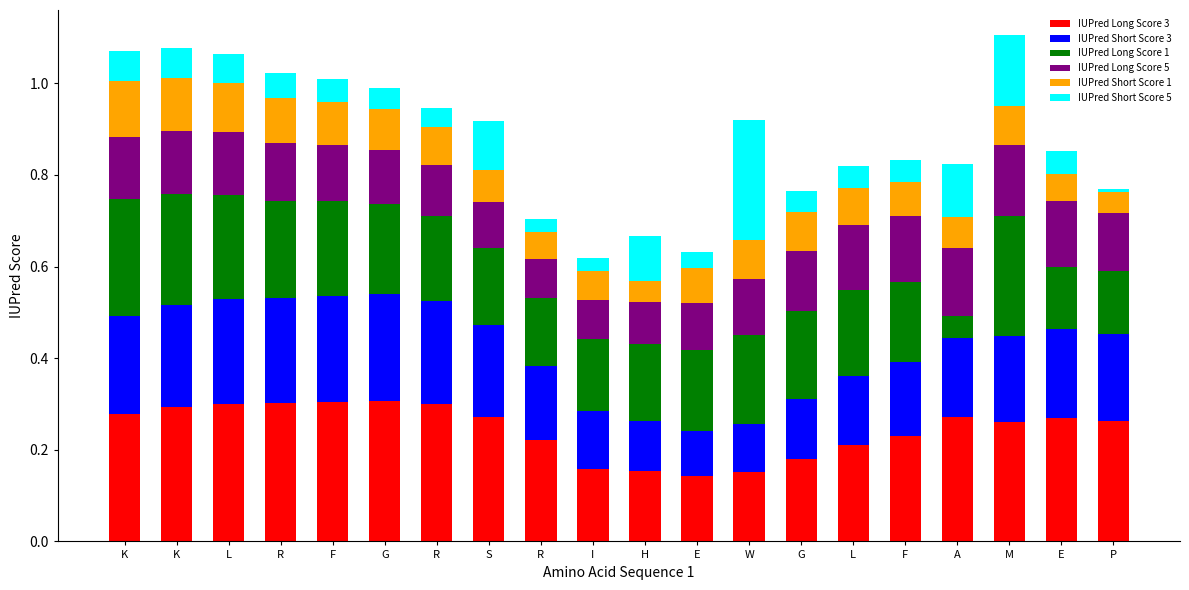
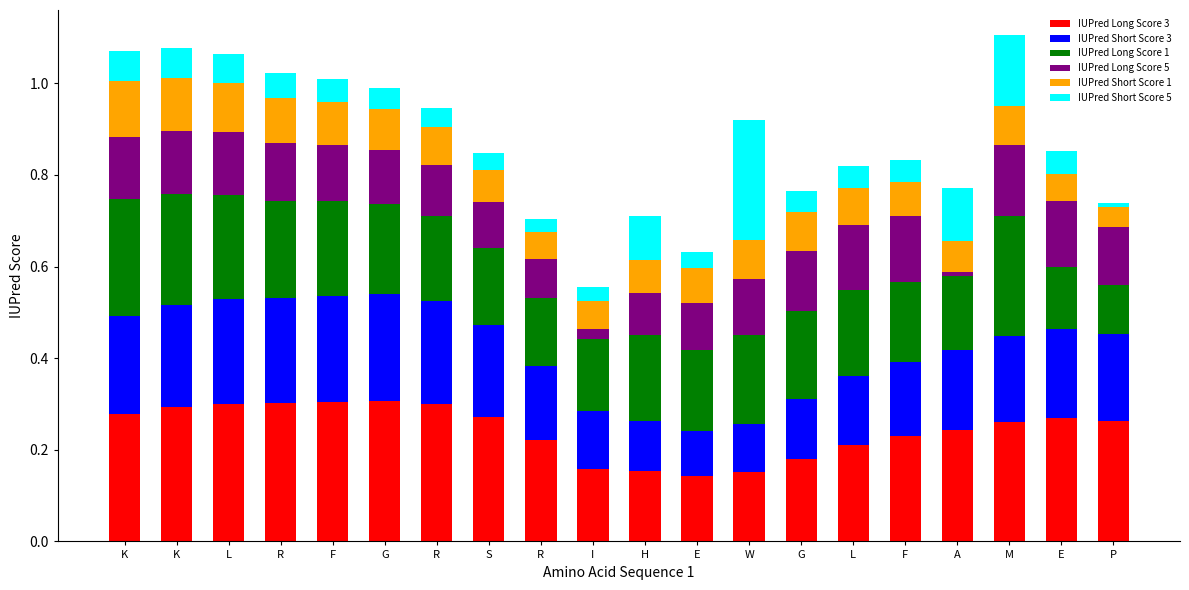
  {
    "IUPred Long Score 3": {
      "S": 0.27,
      "I": 0.16,
      "H": 0.15,
      "W": 0.15,
-     "A": 0.27,
+     "A": 0.24,
      "M": 0.26,
      "P": 0.26
    },
    "IUPred Short Score 3": {
      "S": 0.20,
      "I": 0.13,
      "H": 0.11,
      "W": 0.11,
      "A": 0.17,
      "M": 0.19,
      "P": 0.19
    },
    "IUPred Long Score 1": {
      "S": 0.17,
      "I": 0.16,
-     "H": 0.17,
+     "H": 0.19,
      "W": 0.19,
-     "A": 0.05,
+     "A": 0.16,
      "M": 0.26,
-     "P": 0.14
+     "P": 0.11
    },
    "IUPred Long Score 5": {
      "S": 0.10,
-     "I": 0.09,
+     "I": 0.02,
      "H": 0.09,
      "W": 0.12,
-     "A": 0.15,
+     "A": 0.01,
      "M": 0.15,
      "P": 0.13
    },
    "IUPred Short Score 1": {
      "S": 0.07,
      "I": 0.06,
-     "H": 0.05,
+     "H": 0.07,
      "W": 0.08,
      "A": 0.07,
      "M": 0.08,
      "P": 0.04
    },
    "IUPred Short Score 5": {
-     "S": 0.11,
+     "S": 0.04,
      "I": 0.03,
      "H": 0.10,
      "W": 0.26,
      "A": 0.12,
      "M": 0.16,
      "P": 0.01
    }
  }
